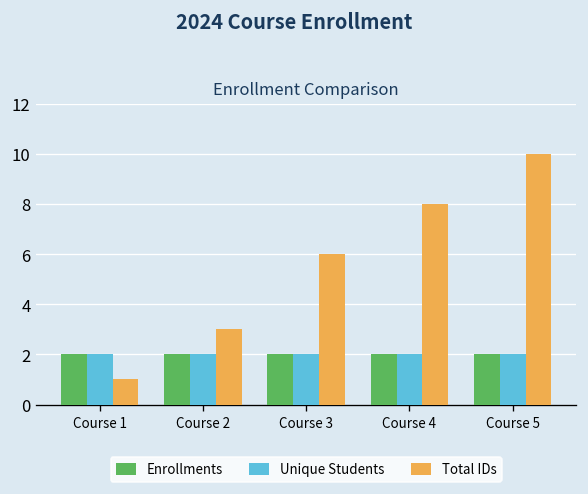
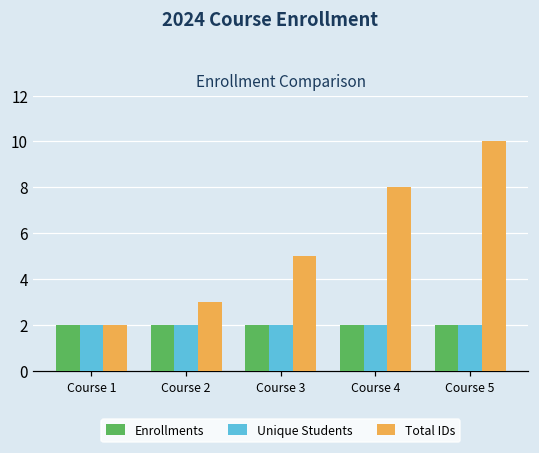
  {
    "Enrollments": {
      "Course 1": 2,
      "Course 2": 2,
      "Course 3": 2,
      "Course 4": 2,
      "Course 5": 2
    },
    "Unique Students": {
      "Course 1": 2,
      "Course 2": 2,
      "Course 3": 2,
      "Course 4": 2,
      "Course 5": 2
    },
    "Total IDs": {
-     "Course 1": 1,
+     "Course 1": 2,
      "Course 2": 3,
-     "Course 3": 6,
+     "Course 3": 5,
      "Course 4": 8,
      "Course 5": 10
    }
  }
